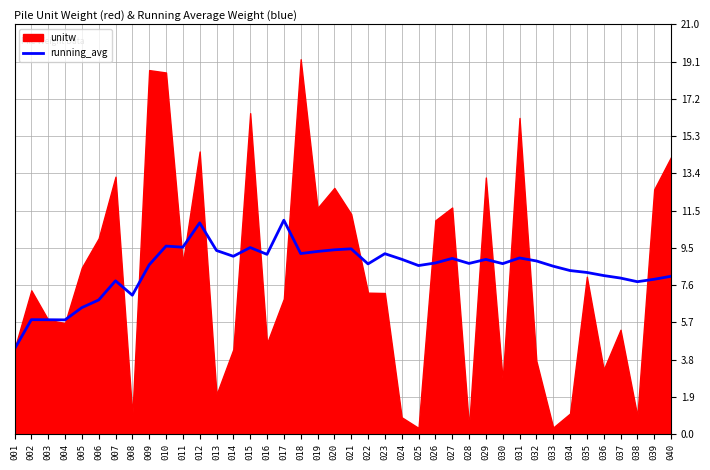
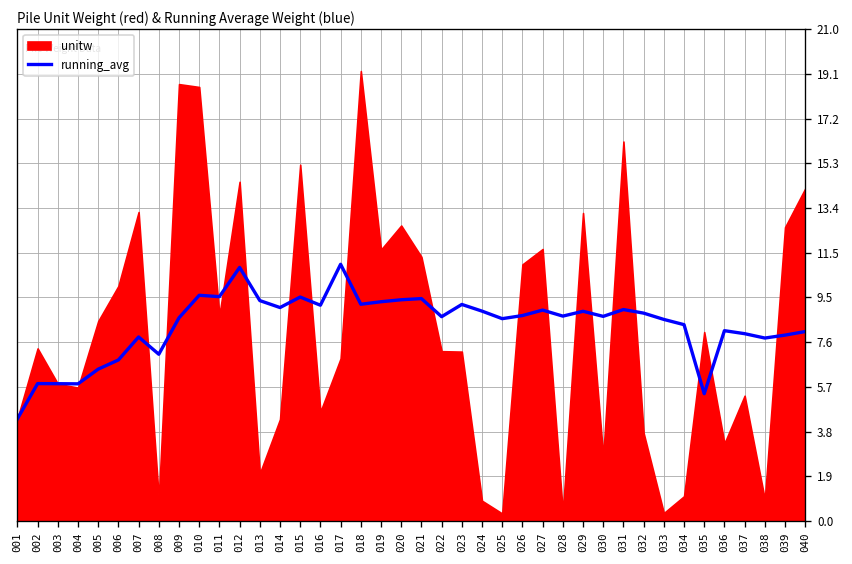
  {
    "running_avg": {
      "002": 5.9,
      "004": 5.9,
      "005": 6.5,
      "006": 6.9,
      "007": 7.9,
      "008": 7.1,
      "009": 8.7,
      "010": 9.6,
      "011": 9.6,
      "012": 10.8,
      "013": 9.4,
      "014": 9.1,
      "015": 9.6,
      "016": 9.2,
      "017": 11.0,
      "018": 9.3,
      "019": 9.4,
      "020": 9.4,
      "021": 9.5,
      "022": 8.7,
      "023": 9.2,
      "024": 9.0,
      "025": 8.6,
      "026": 8.8,
      "027": 9.0,
      "028": 8.7,
      "029": 9.0,
      "030": 8.7,
      "031": 9.0,
      "032": 8.9,
      "033": 8.6,
      "034": 8.4,
-     "035": 8.3,
+     "035": 5.4,
      "036": 8.1,
      "037": 8.0,
      "038": 7.8,
      "039": 7.9,
      "040": 8.1
    },
    "unitw": {
      "002": 7.4,
      "004": 5.7,
      "005": 8.5,
      "006": 10.0,
      "007": 13.2,
      "008": 0.9,
      "009": 18.7,
      "010": 18.5,
      "011": 8.8,
      "012": 14.5,
      "013": 2.0,
      "014": 4.3,
-     "015": 16.5,
+     "015": 15.2,
      "016": 4.7,
      "017": 6.9,
      "018": 19.2,
      "019": 11.6,
      "020": 12.6,
      "021": 11.3,
      "022": 7.3,
      "023": 7.2,
      "024": 0.9,
      "025": 0.3,
      "026": 11.0,
      "027": 11.6,
      "028": 0.4,
      "029": 13.2,
      "030": 2.8,
      "031": 16.2,
      "032": 3.8,
      "033": 0.3,
      "034": 1.1,
      "035": 8.1,
      "036": 3.3,
      "037": 5.4,
      "038": 0.9,
      "039": 12.5,
      "040": 14.2
    }
  }
